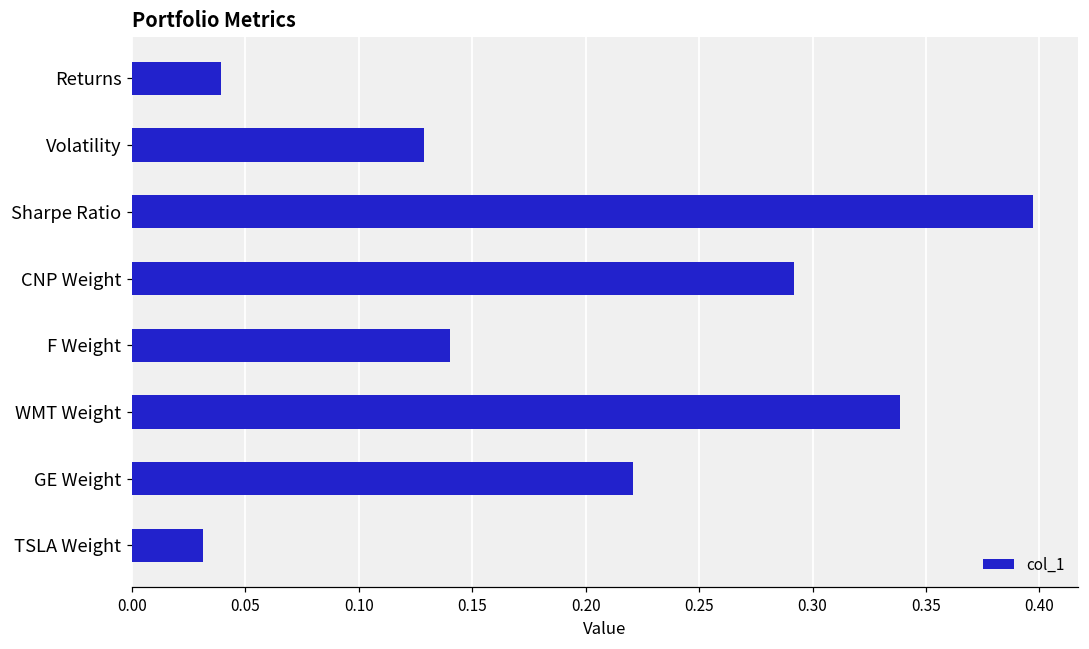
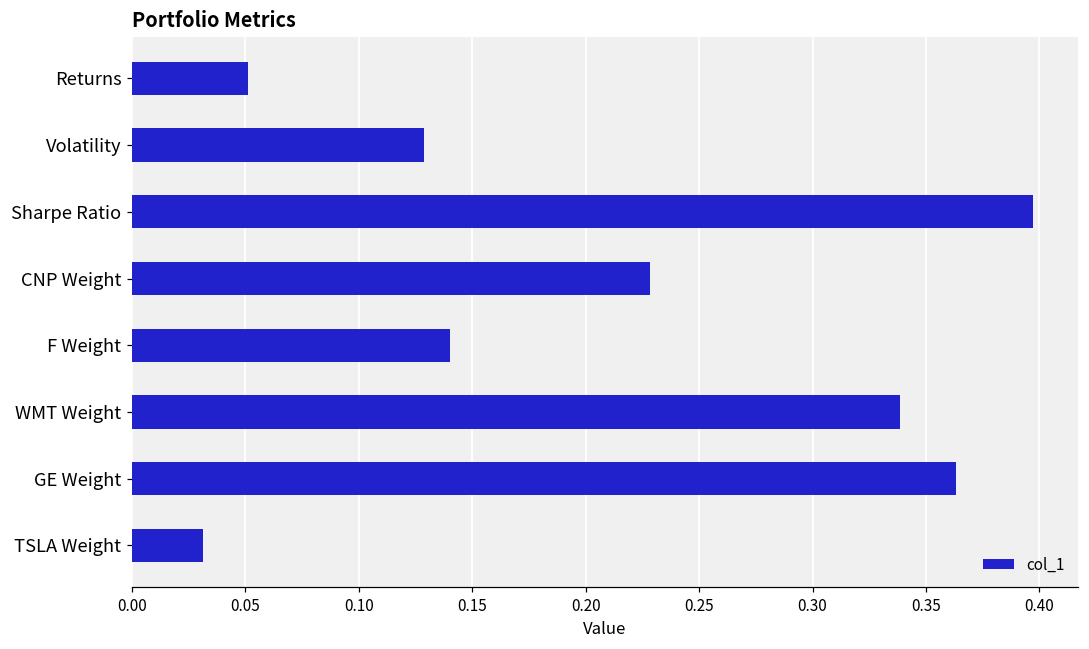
  {
-   "Returns": 0.039,
+   "Returns": 0.051,
    "Volatility": 0.129,
    "Sharpe Ratio": 0.397,
-   "CNP Weight": 0.292,
+   "CNP Weight": 0.228,
    "F Weight": 0.140,
    "WMT Weight": 0.339,
-   "GE Weight": 0.221,
+   "GE Weight": 0.363,
    "TSLA Weight": 0.031
  }
